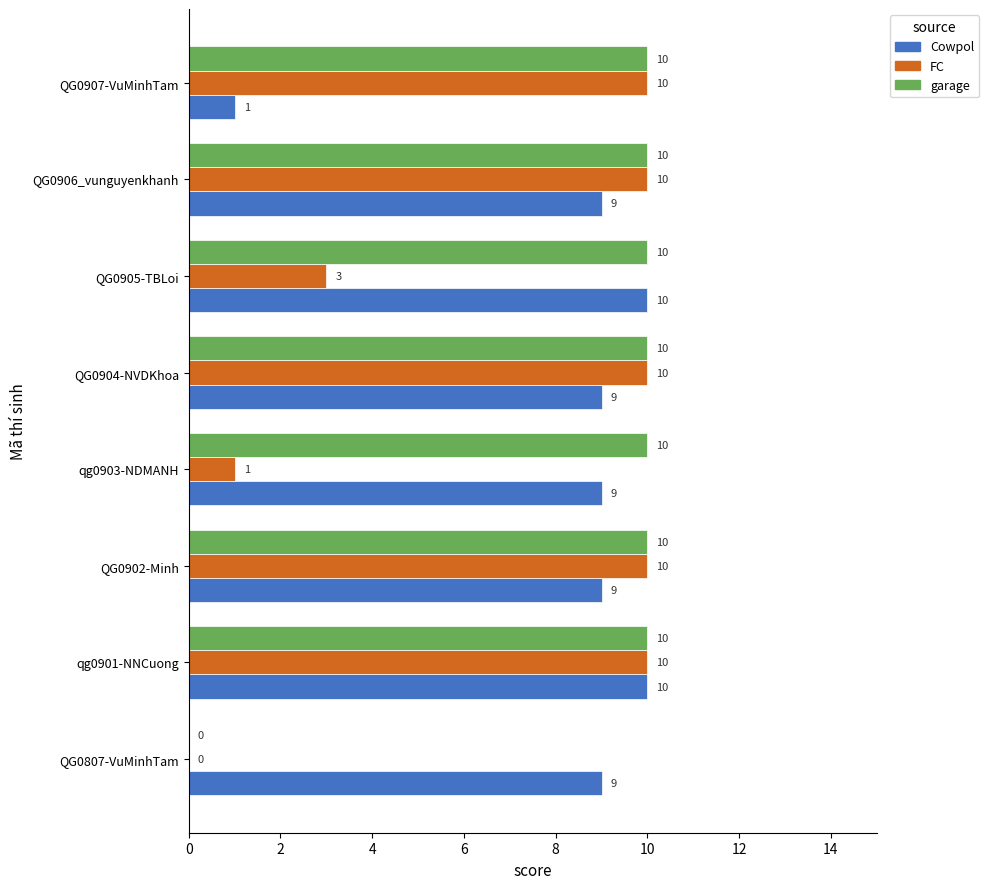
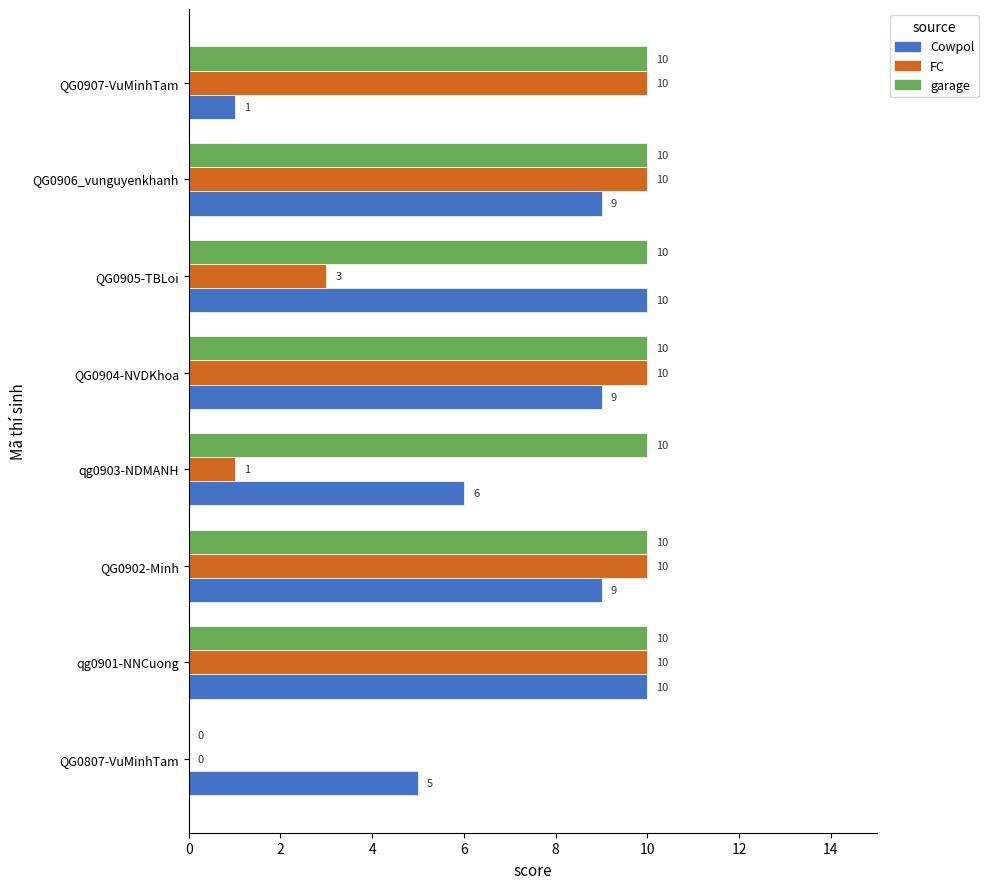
  {
    "Cowpol": {
      "QG0907-VuMinhTam": 1,
      "QG0906_vunguyenkhanh": 9,
      "QG0905-TBLoi": 10,
      "QG0904-NVDKhoa": 9,
-     "qg0903-NDMANH": 9,
+     "qg0903-NDMANH": 6,
      "QG0902-Minh": 9,
      "qg0901-NNCuong": 10,
-     "QG0807-VuMinhTam": 9
+     "QG0807-VuMinhTam": 5
    },
    "FC": {
      "QG0907-VuMinhTam": 10,
      "QG0906_vunguyenkhanh": 10,
      "QG0905-TBLoi": 3,
      "QG0904-NVDKhoa": 10,
      "qg0903-NDMANH": 1,
      "QG0902-Minh": 10,
      "qg0901-NNCuong": 10,
      "QG0807-VuMinhTam": 0
    },
    "garage": {
      "QG0907-VuMinhTam": 10,
      "QG0906_vunguyenkhanh": 10,
      "QG0905-TBLoi": 10,
      "QG0904-NVDKhoa": 10,
      "qg0903-NDMANH": 10,
      "QG0902-Minh": 10,
      "qg0901-NNCuong": 10,
      "QG0807-VuMinhTam": 0
    }
  }
